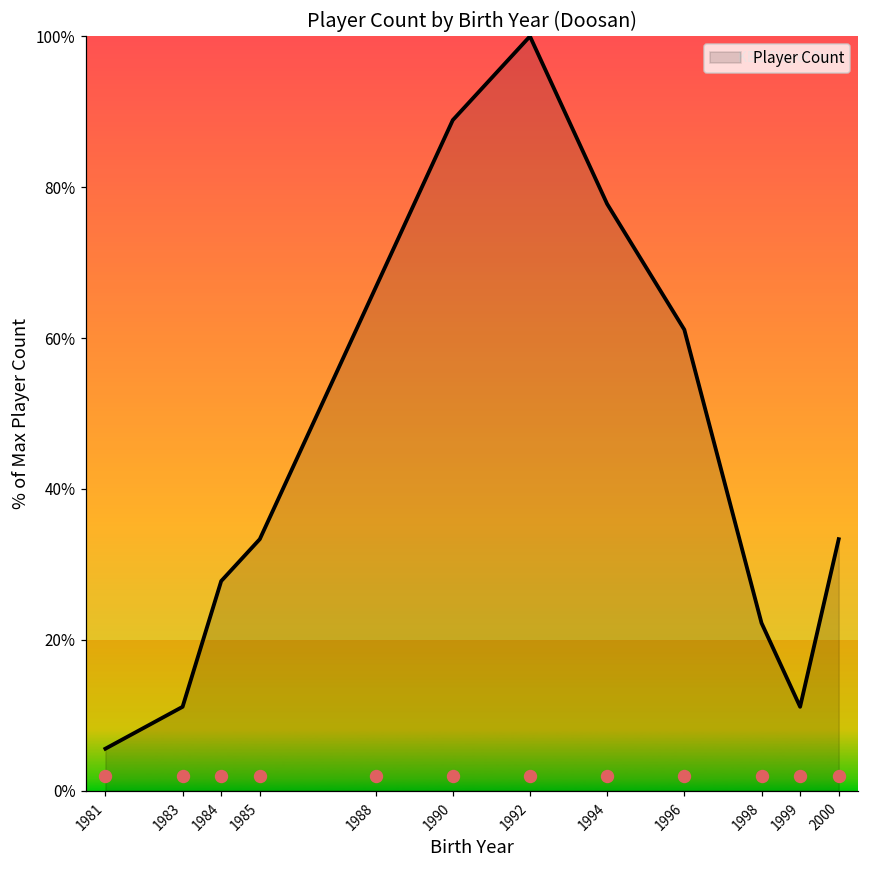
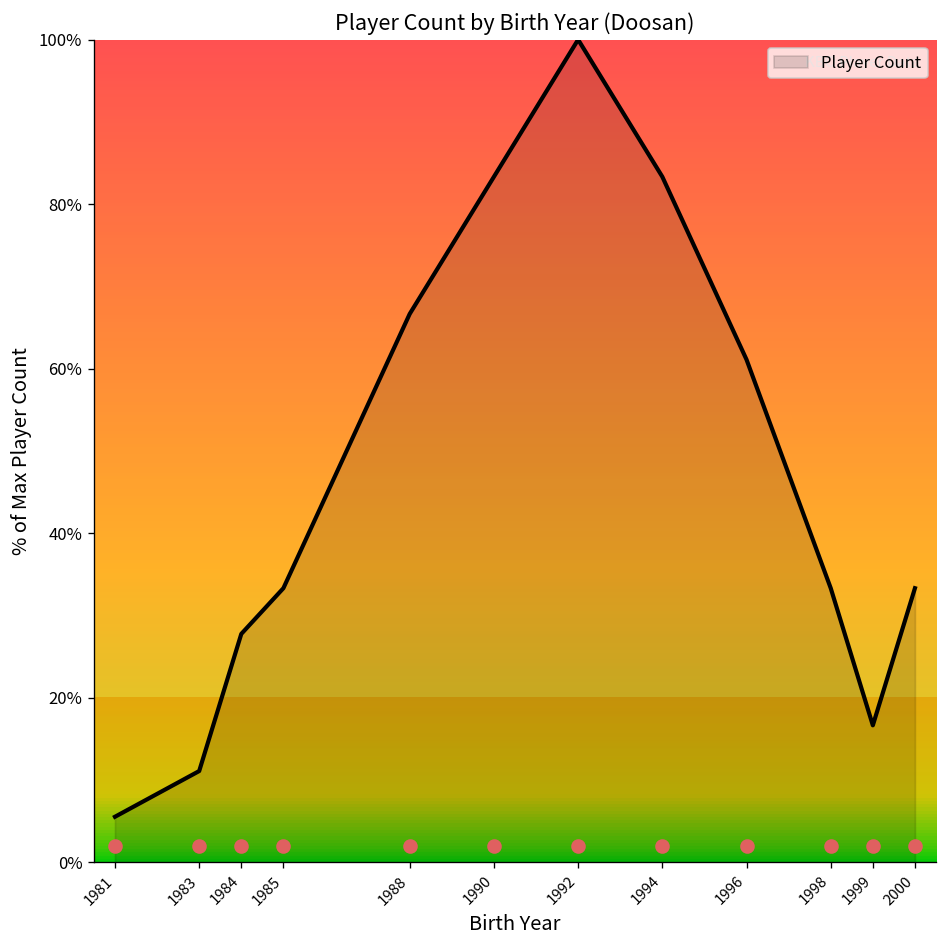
  {
    "Player Count": {
      "1981": "6%",
      "1983": "11%",
      "1984": "28%",
      "1985": "33%",
      "1988": "67%",
-     "1990": "89%",
+     "1990": "83%",
      "1992": "100%",
-     "1994": "78%",
+     "1994": "83%",
      "1996": "61%",
-     "1998": "22%",
-     "1999": "11%",
+     "1998": "33%",
+     "1999": "17%",
      "2000": "33%"
    }
  }
